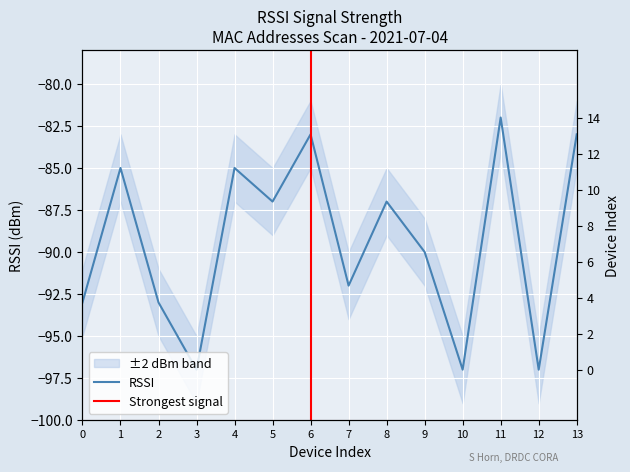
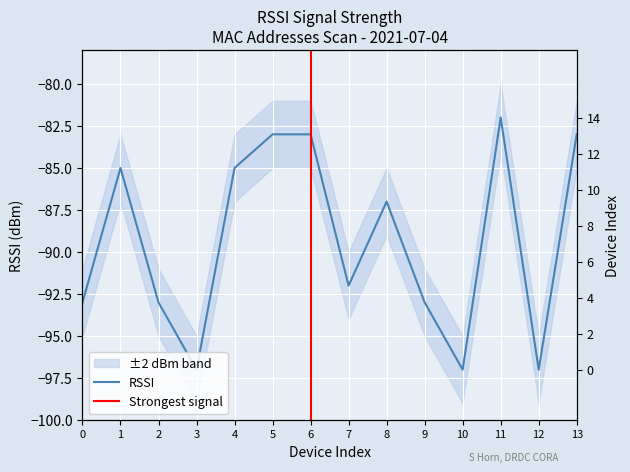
  {
    "RSSI": {
      "0": -93,
      "1": -85,
      "2": -93,
      "4": -85,
-     "5": -87,
+     "5": -83,
      "6": -83,
      "7": -92,
      "8": -87,
-     "9": -90,
+     "9": -93,
      "10": -97,
      "11": -82,
      "12": -97,
      "13": -83
    }
  }
